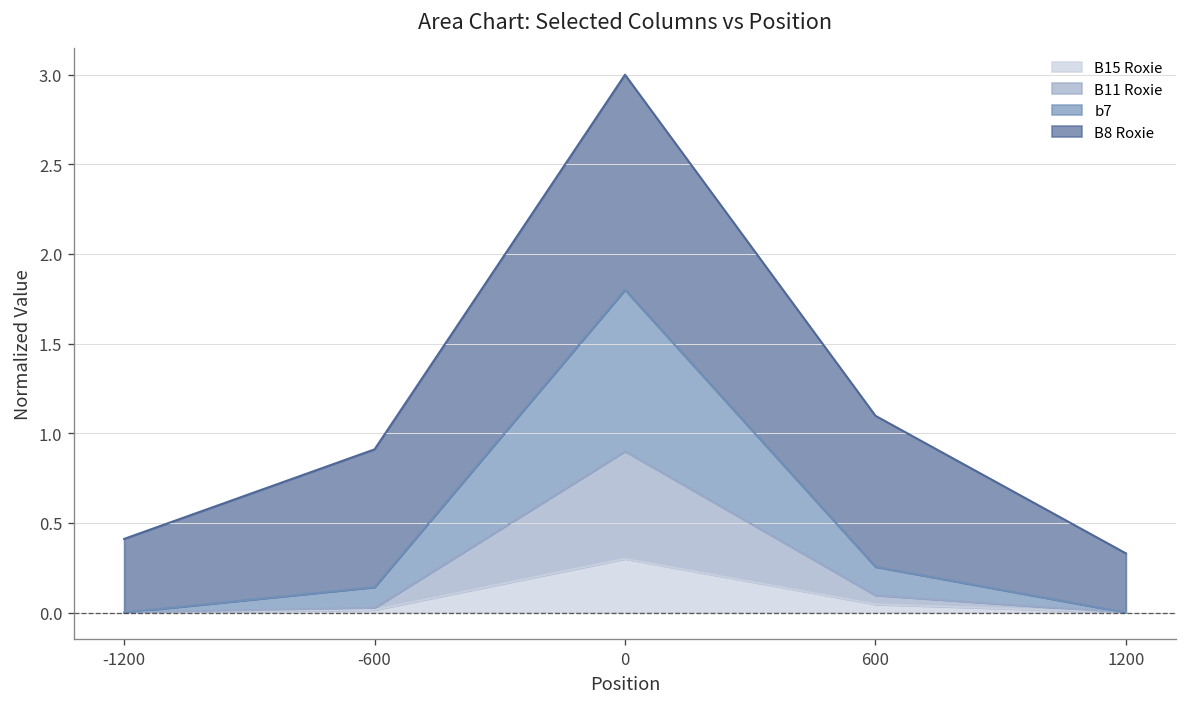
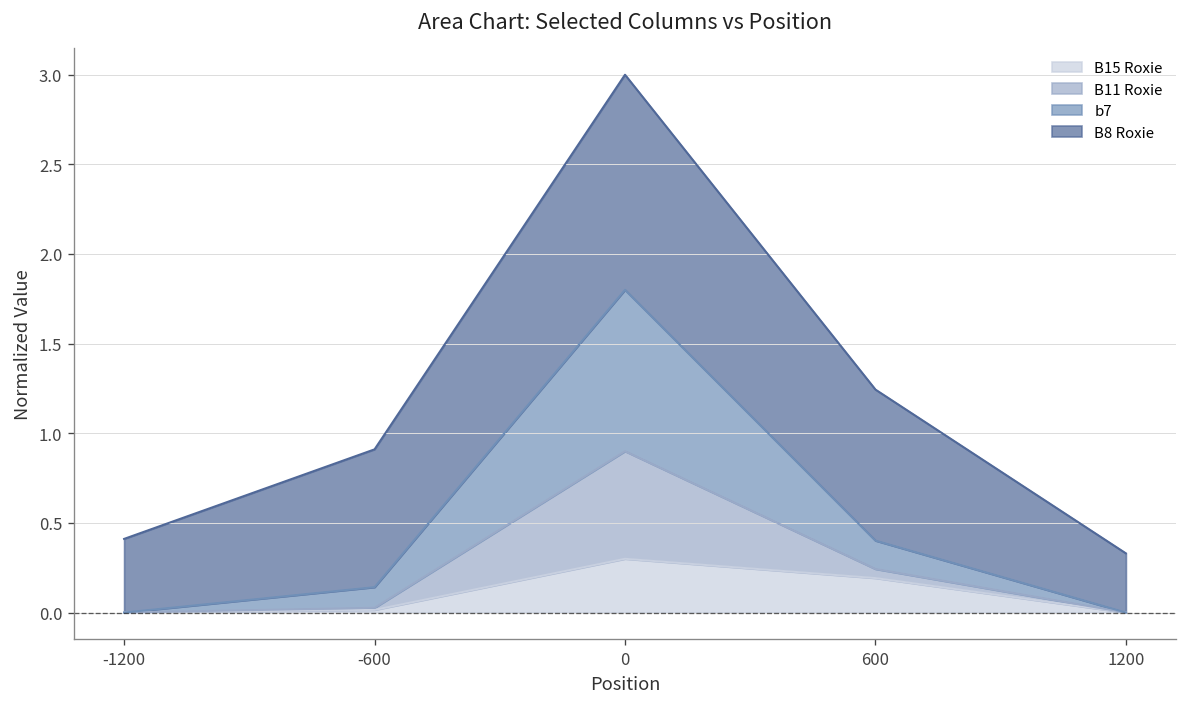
  {
    "B15 Roxie": {
      "0": 0.30,
-     "600": 0.05
+     "600": 0.19
    },
    "B8 Roxie": {
      "-1200": 0.41,
      "-600": 0.77,
      "0": 1.20,
      "600": 0.84,
      "1200": 0.33
    }
  }
